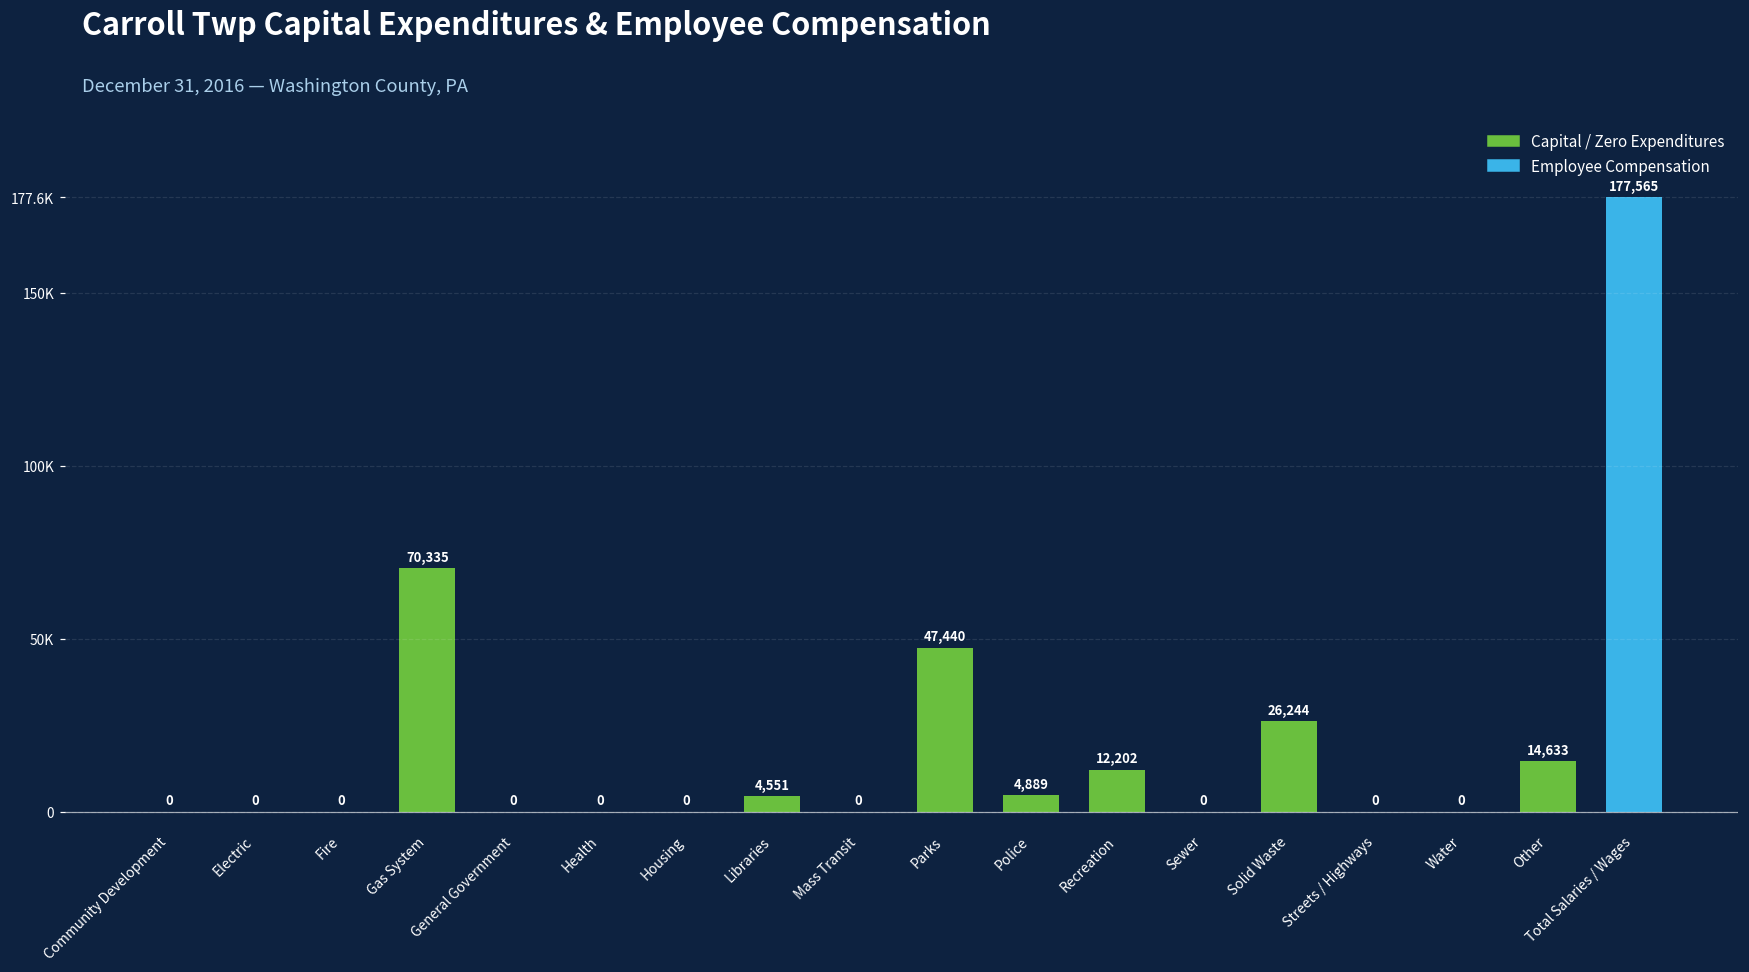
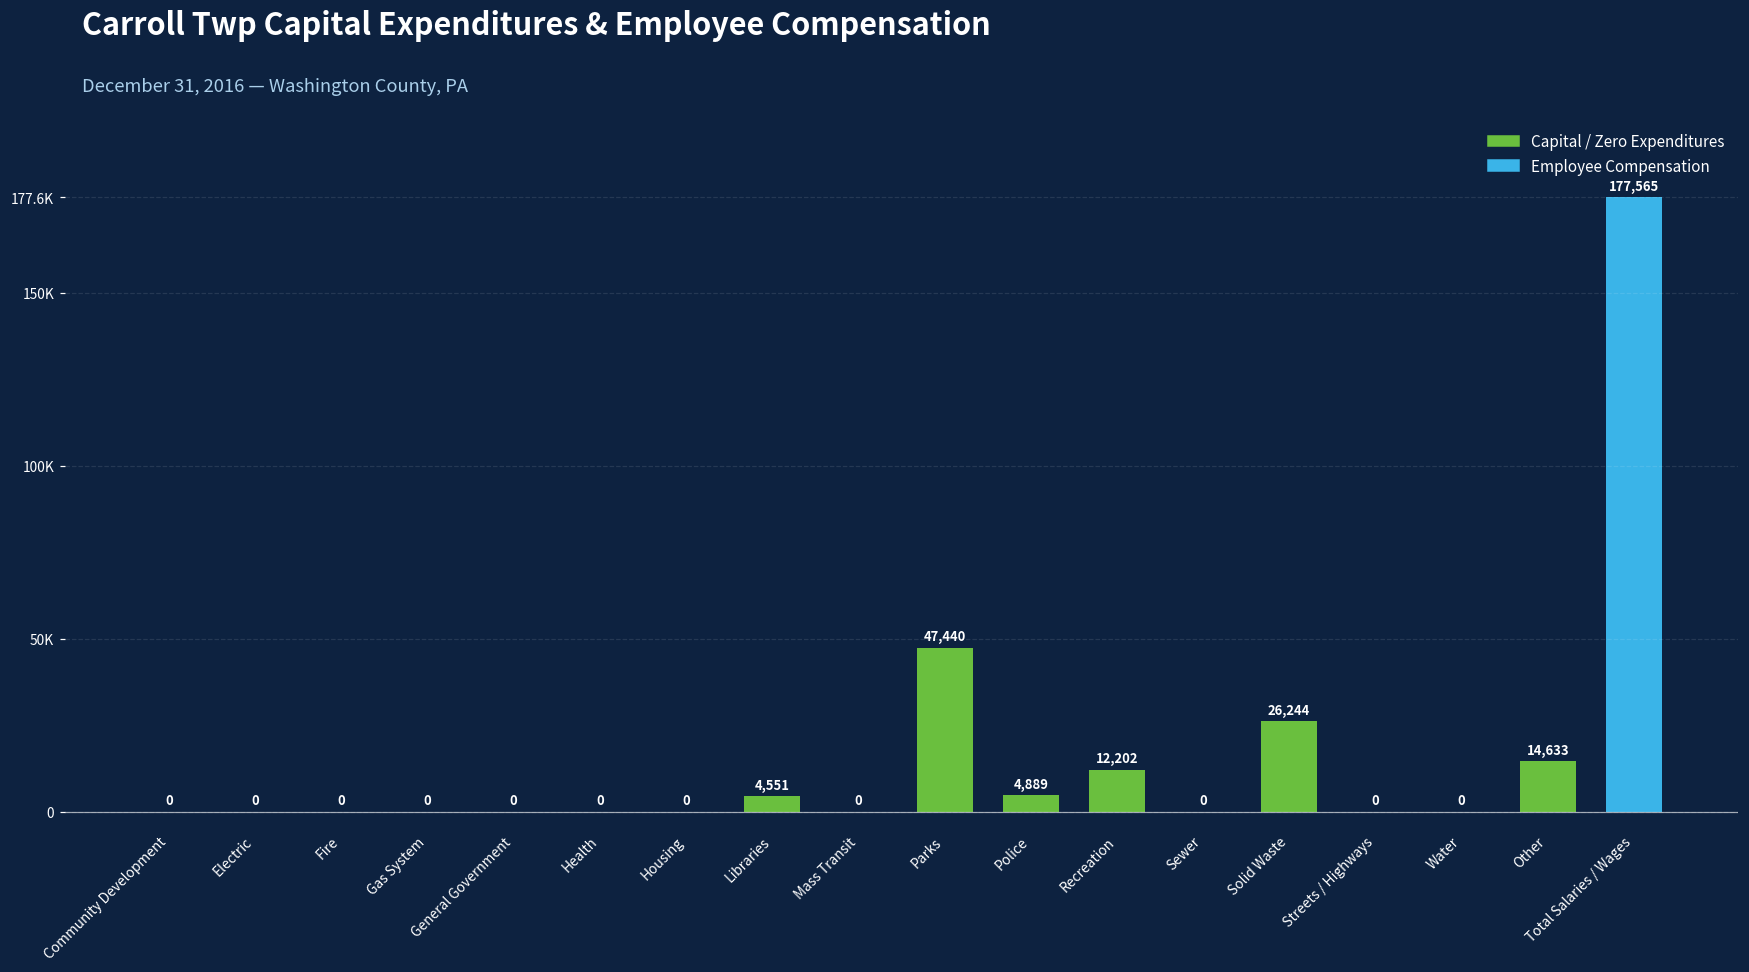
  {
    "Community Development": "0",
    "Electric": "0",
    "Fire": "0",
-   "Gas System": "70,335",
+   "Gas System": "0",
    "General Government": "0",
    "Health": "0",
    "Housing": "0",
    "Libraries": "4,551",
    "Mass Transit": "0",
    "Parks": "47,440",
    "Police": "4,889",
    "Recreation": "12,202",
    "Sewer": "0",
    "Solid Waste": "26,244",
    "Streets / Highways": "0",
    "Water": "0",
    "Other": "14,633",
    "Total Salaries / Wages": "177,565"
  }
